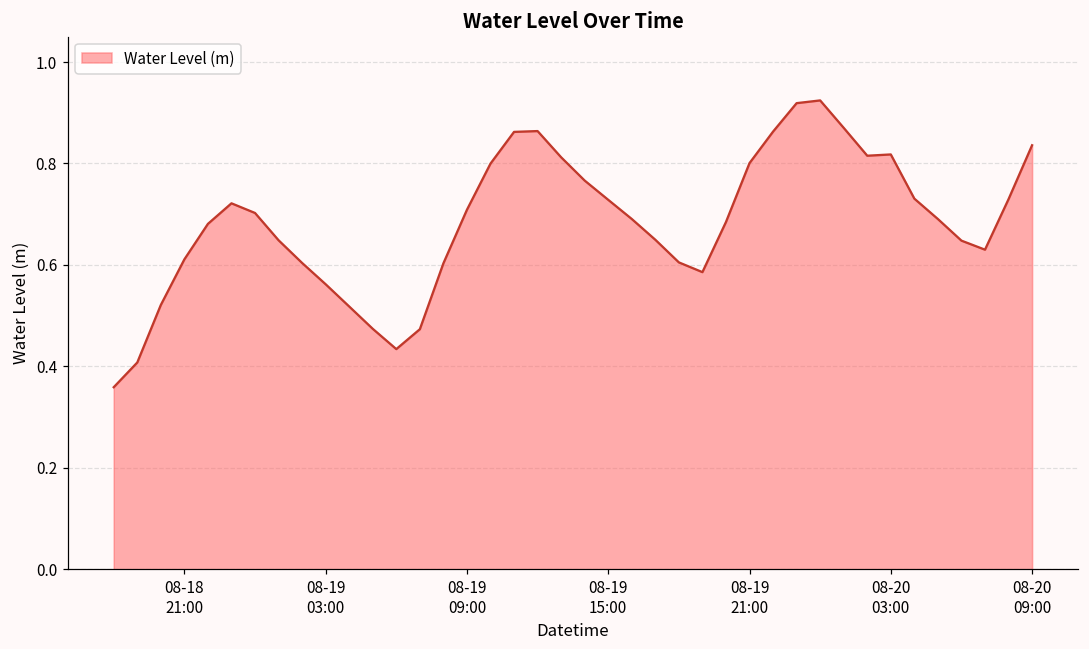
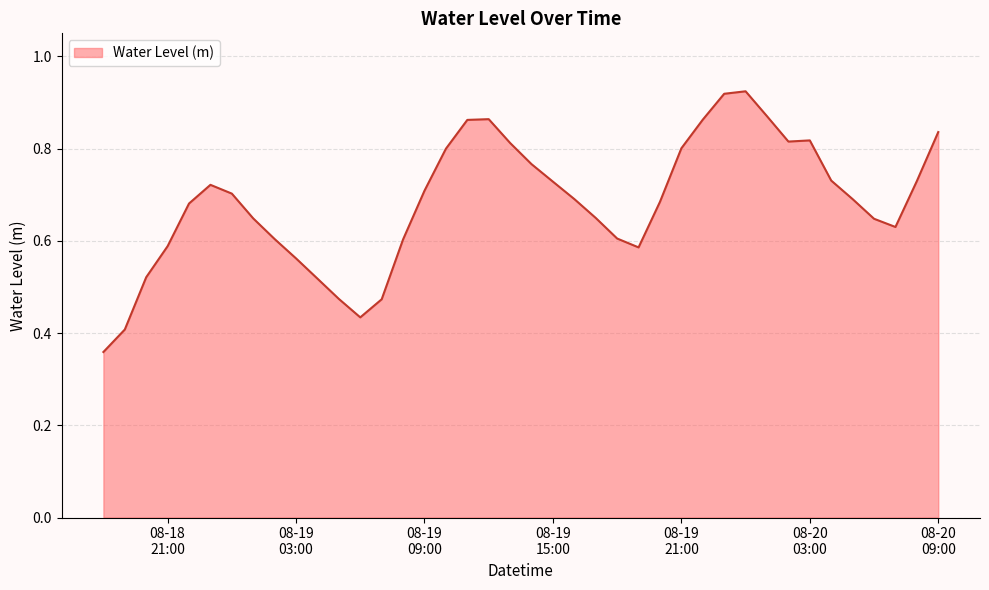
  {
-   "08-18 21:00": 0.61,
+   "08-18 21:00": 0.59,
    "08-19 03:00": 0.56,
    "08-19 09:00": 0.71,
    "08-19 15:00": 0.73,
    "08-19 21:00": 0.80,
    "08-20 03:00": 0.82,
    "08-20 09:00": 0.84
  }
